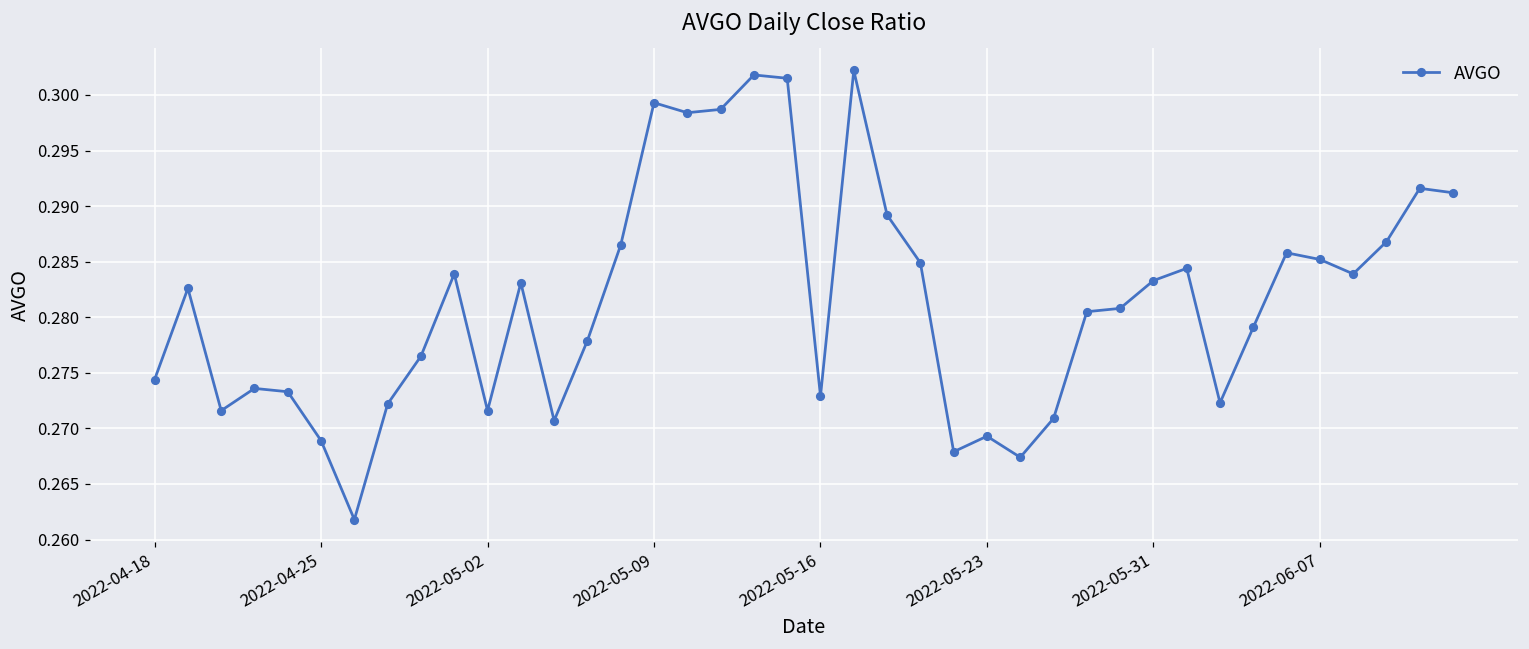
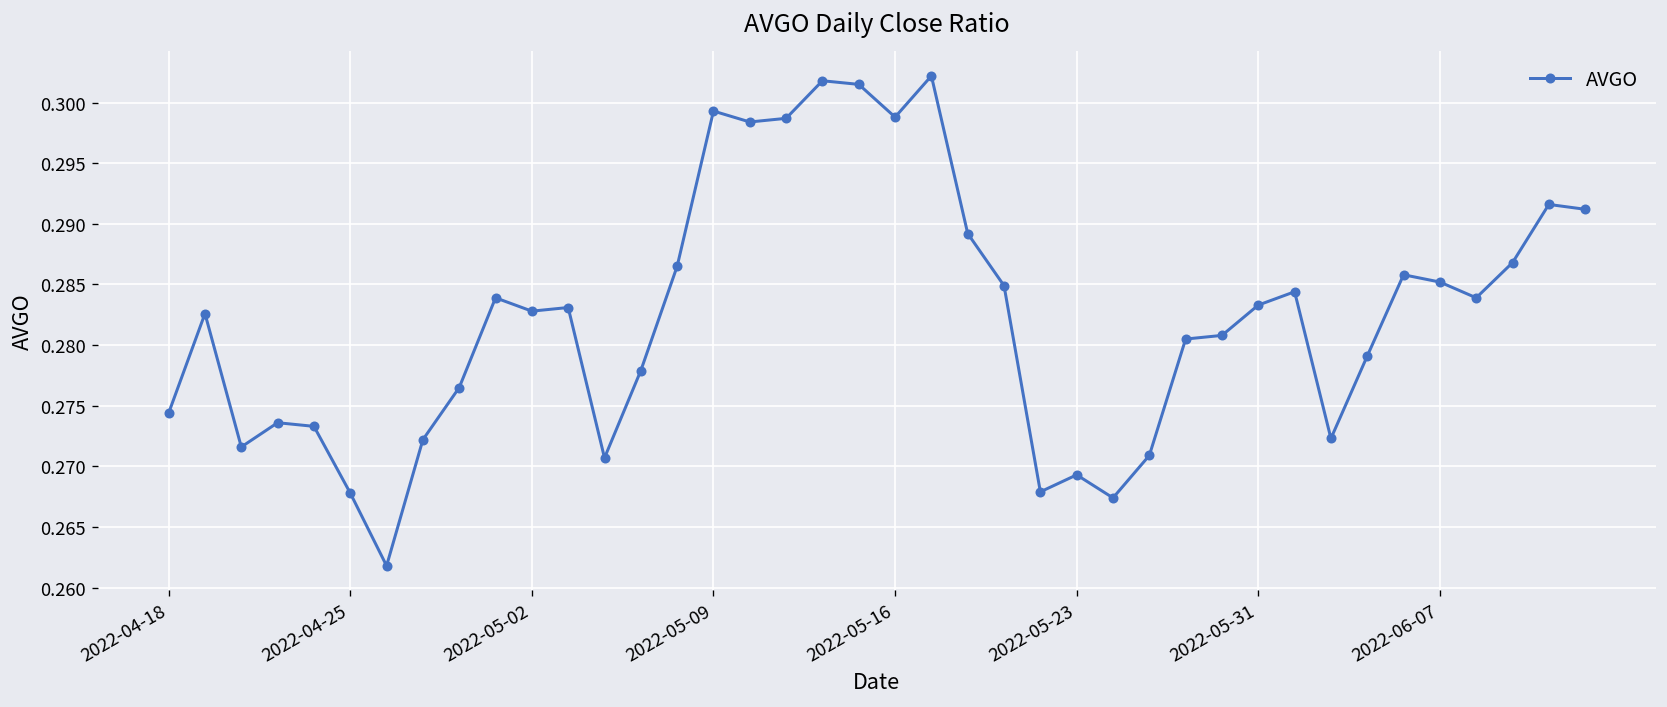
  {
    "2022-04-18": 0.2744,
-   "2022-04-25": 0.2689,
-   "2022-05-02": 0.2716,
+   "2022-04-25": 0.2678,
+   "2022-05-02": 0.2828,
    "2022-05-09": 0.2993,
-   "2022-05-16": 0.2729,
+   "2022-05-16": 0.2988,
    "2022-05-23": 0.2693,
    "2022-05-31": 0.2833,
    "2022-06-07": 0.2852
  }
